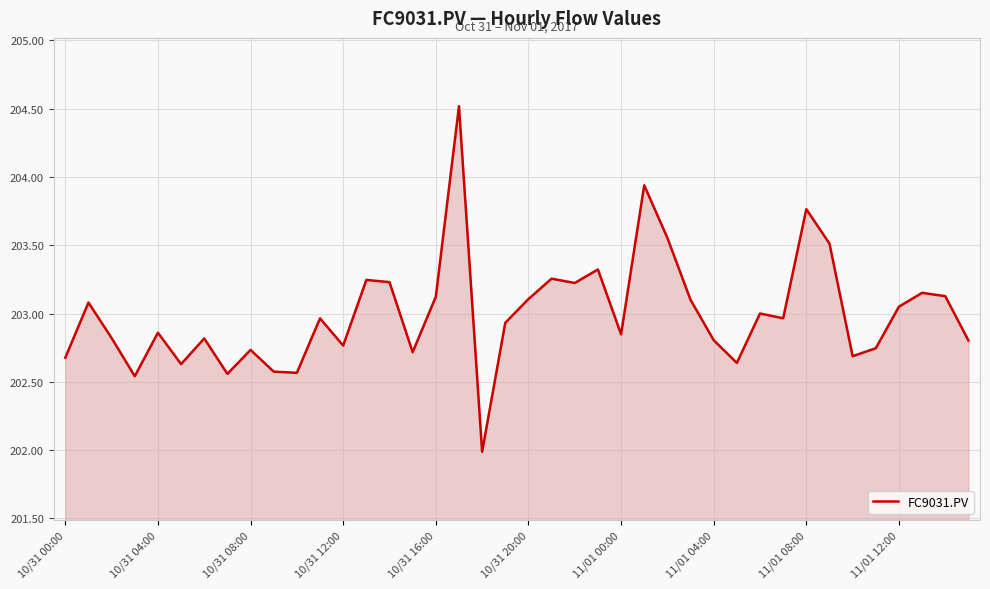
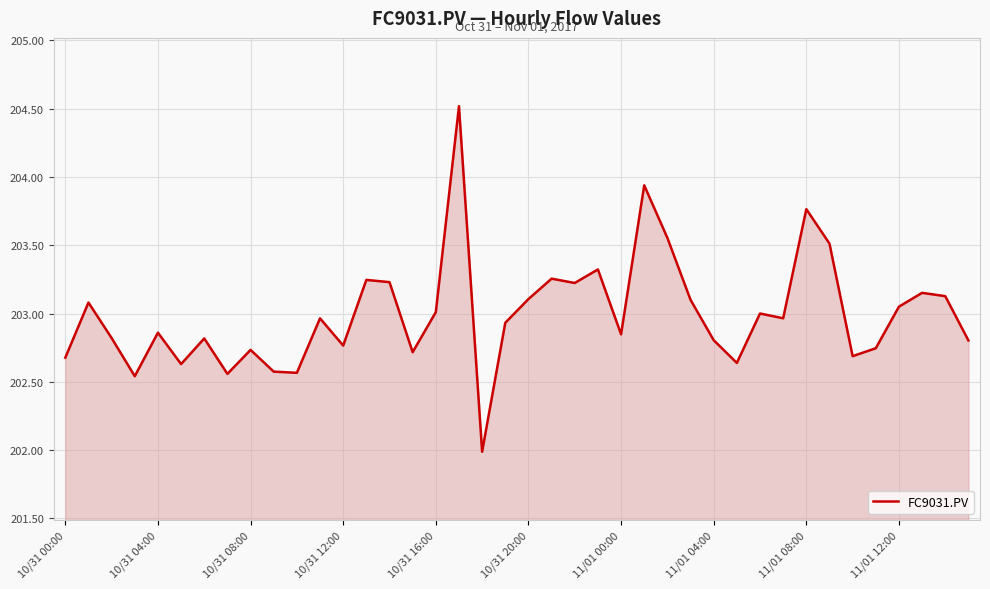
  {
    "10/31 00:00": 202.68,
    "10/31 04:00": 202.86,
    "10/31 08:00": 202.73,
    "10/31 12:00": 202.77,
-   "10/31 16:00": 203.12,
+   "10/31 16:00": 203.01,
    "10/31 20:00": 203.11,
    "11/01 00:00": 202.85,
    "11/01 04:00": 202.80,
    "11/01 08:00": 203.76,
    "11/01 12:00": 203.05
  }
